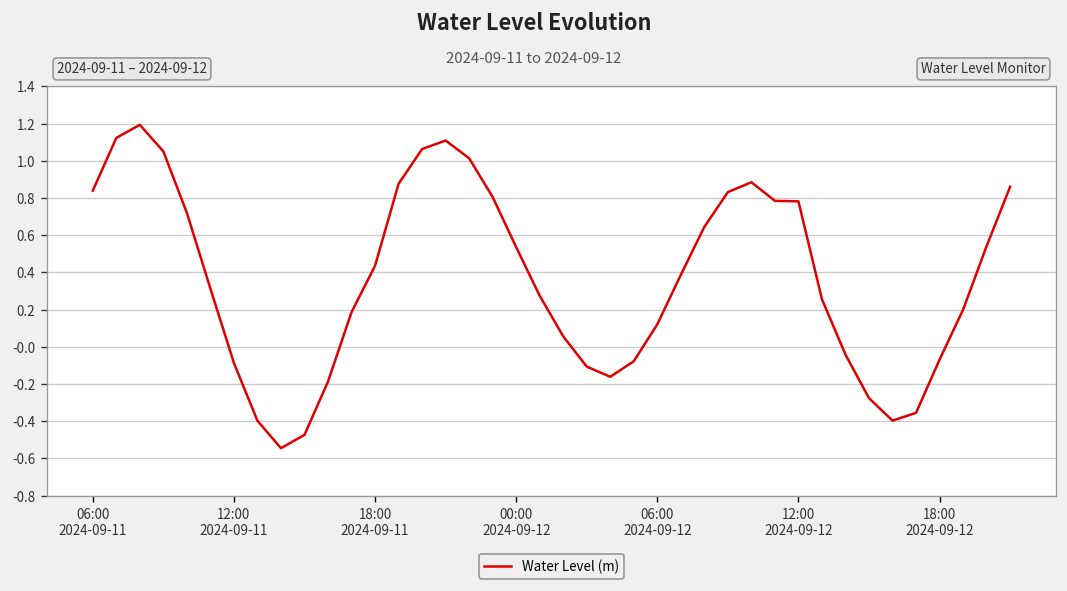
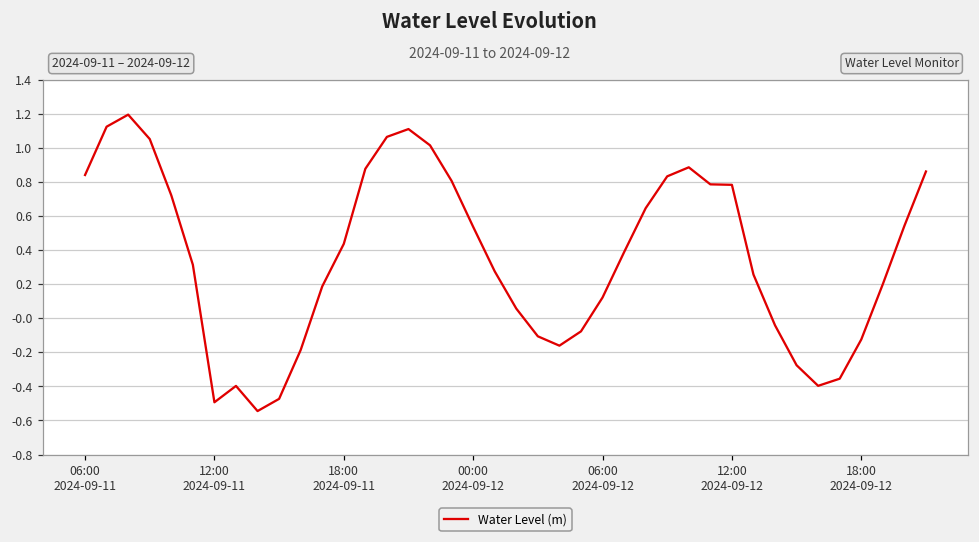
  {
    "06:00 2024-09-11": 0.84,
-   "12:00 2024-09-11": -0.09,
+   "12:00 2024-09-11": -0.49,
    "18:00 2024-09-11": 0.44,
    "00:00 2024-09-12": 0.54,
    "06:00 2024-09-12": 0.12,
    "12:00 2024-09-12": 0.78,
-   "18:00 2024-09-12": -0.07
+   "18:00 2024-09-12": -0.12
  }
